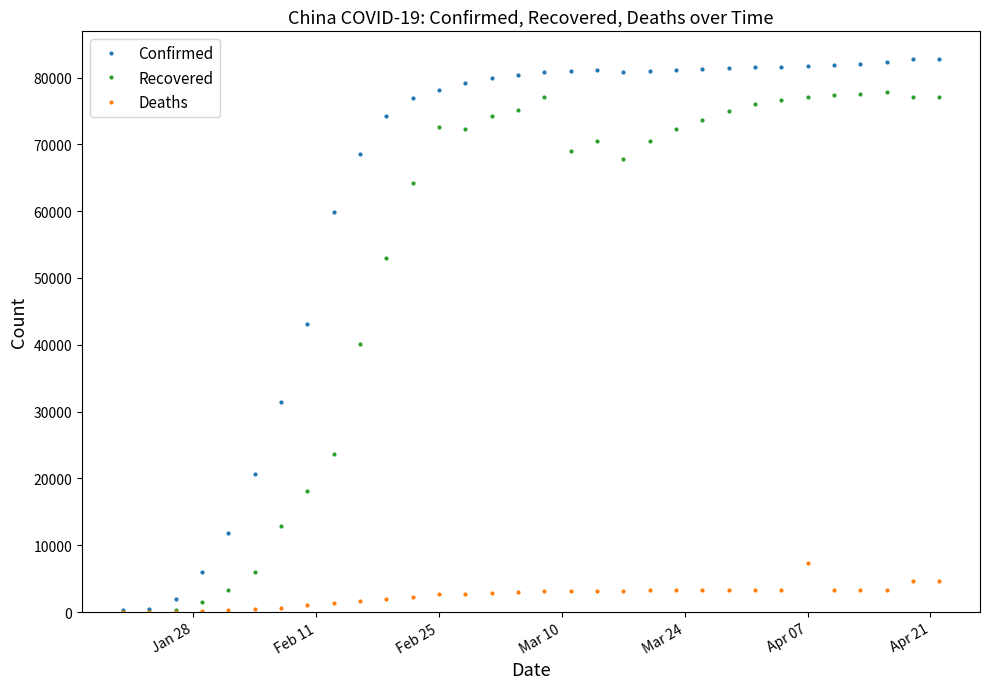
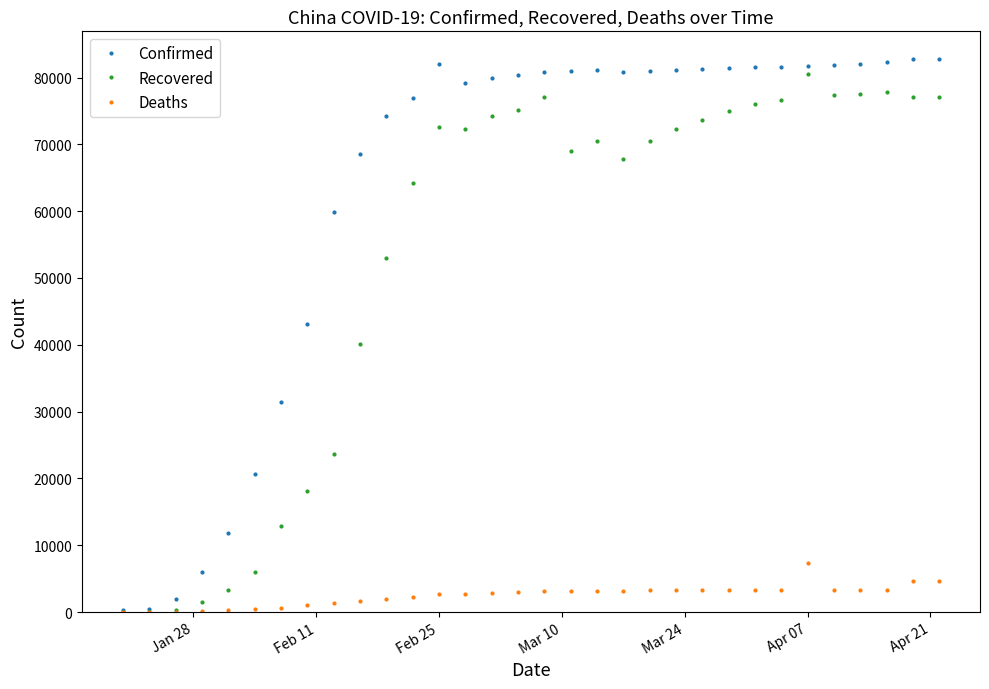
  {
    "Confirmed": {
-     "Feb 25": 78000,
+     "Feb 25": 82000,
      "Apr 07": 82000
    },
    "Recovered": {
      "Feb 25": 73000,
-     "Apr 07": 77000
+     "Apr 07": 81000
    },
    "Deaths": {
      "Feb 25": 3000,
      "Apr 07": 7000
    }
  }
